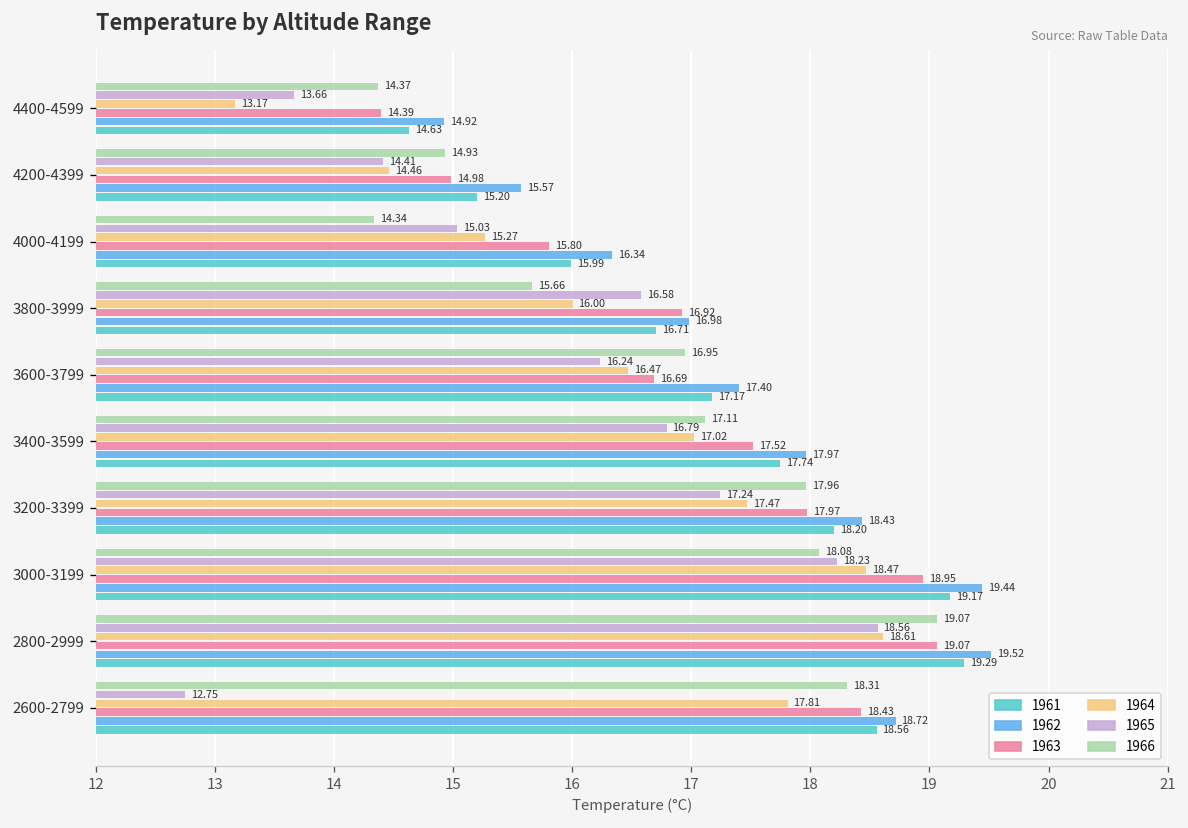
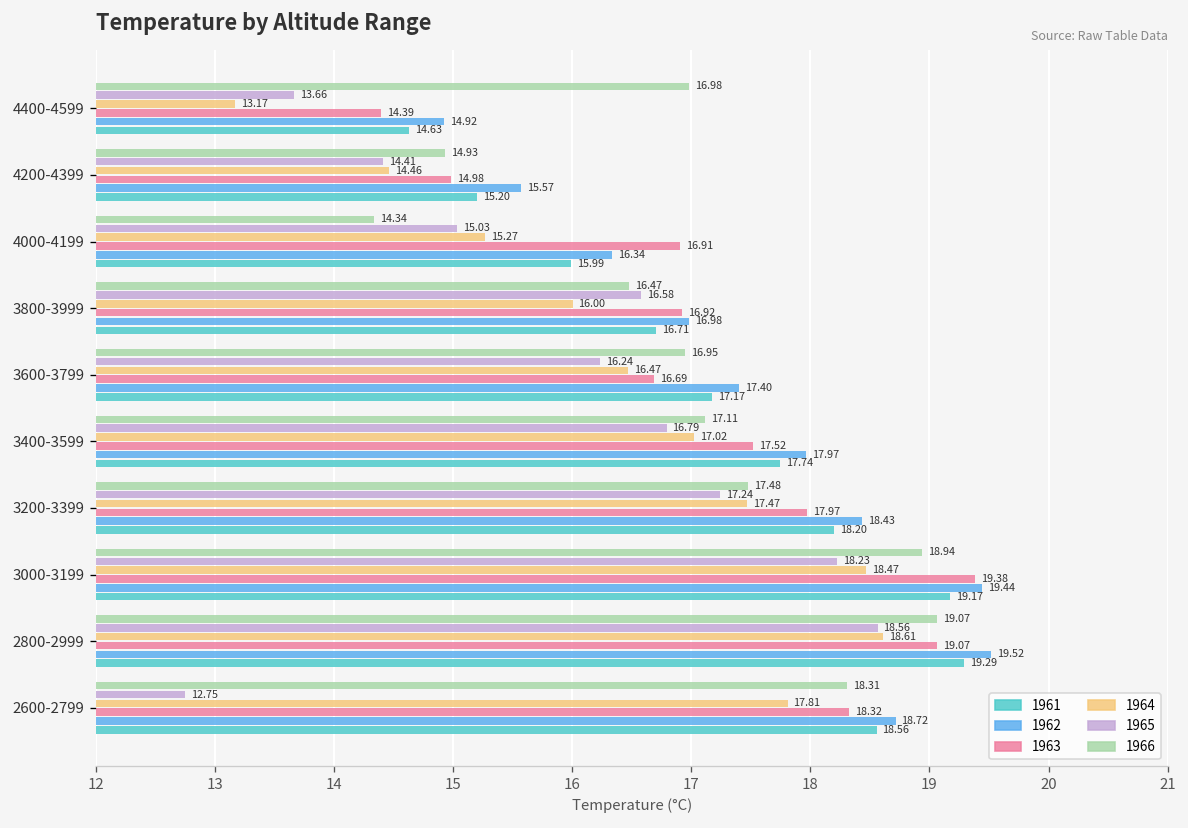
  {
    "1963": {
      "4400-4599": 14.39,
      "4200-4399": 14.98,
-     "4000-4199": 15.80,
+     "4000-4199": 16.91,
      "3800-3999": 16.92,
      "3600-3799": 16.69,
      "3400-3599": 17.52,
      "3200-3399": 17.97,
-     "3000-3199": 18.95,
+     "3000-3199": 19.38,
      "2800-2999": 19.07,
-     "2600-2799": 18.43
+     "2600-2799": 18.32
    },
    "1964": {
      "4400-4599": 13.17,
      "4000-4199": 15.27,
      "3800-3999": 16.00,
      "3600-3799": 16.47,
      "3400-3599": 17.02,
      "3200-3399": 17.47,
      "3000-3199": 18.47,
      "2600-2799": 17.81
    },
    "1965": {
      "4400-4599": 13.66,
      "4000-4199": 15.03,
      "3800-3999": 16.58,
      "3600-3799": 16.24,
      "3400-3599": 16.79,
      "3200-3399": 17.24,
      "3000-3199": 18.23,
      "2600-2799": 12.75
    },
    "1966": {
-     "4400-4599": 14.37,
+     "4400-4599": 16.98,
      "4200-4399": 14.93,
      "4000-4199": 14.34,
-     "3800-3999": 15.66,
+     "3800-3999": 16.47,
      "3600-3799": 16.95,
      "3400-3599": 17.11,
-     "3200-3399": 17.96,
-     "3000-3199": 18.08,
+     "3200-3399": 17.48,
+     "3000-3199": 18.94,
      "2800-2999": 19.07,
      "2600-2799": 18.31
    }
  }
